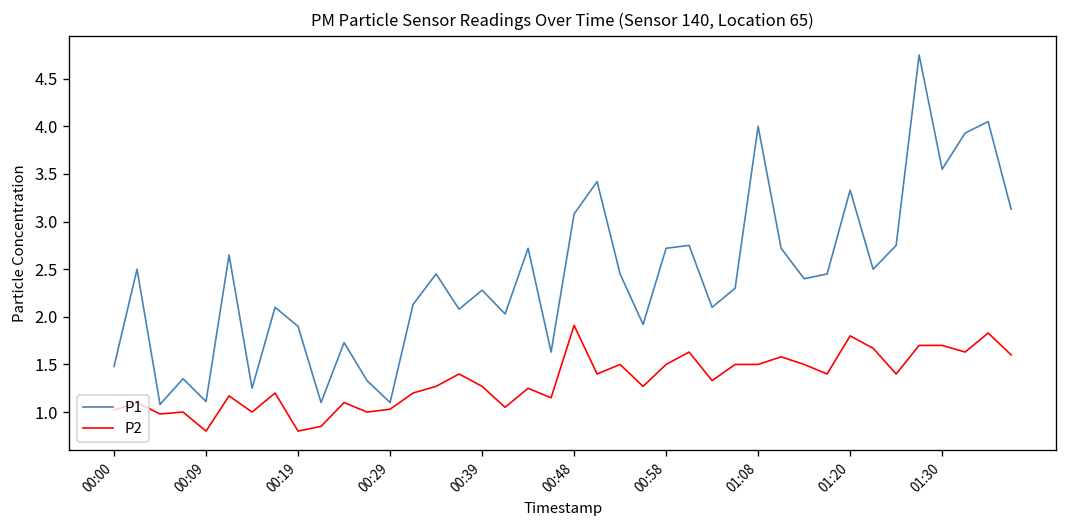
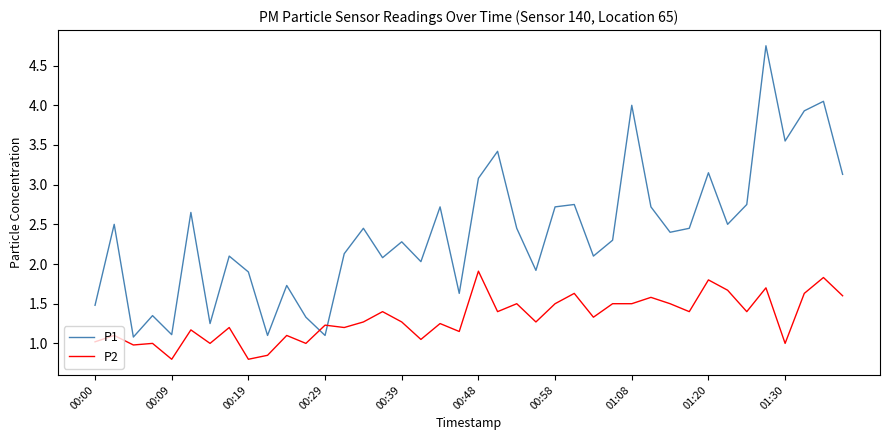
  {
    "P1": {
      "00:00": 1.5,
      "00:09": 1.1,
      "00:19": 1.9,
      "00:29": 1.1,
      "00:39": 2.3,
      "00:48": 3.1,
      "00:58": 2.7,
      "01:08": 4.0,
-     "01:20": 3.3,
+     "01:20": 3.2,
      "01:30": 3.6
    },
    "P2": {
      "00:09": 0.8,
      "00:19": 0.8,
-     "00:29": 1.0,
+     "00:29": 1.2,
      "00:39": 1.3,
      "00:48": 1.9,
      "00:58": 1.5,
      "01:08": 1.5,
      "01:20": 1.8,
-     "01:30": 1.7
+     "01:30": 1.0
    }
  }
